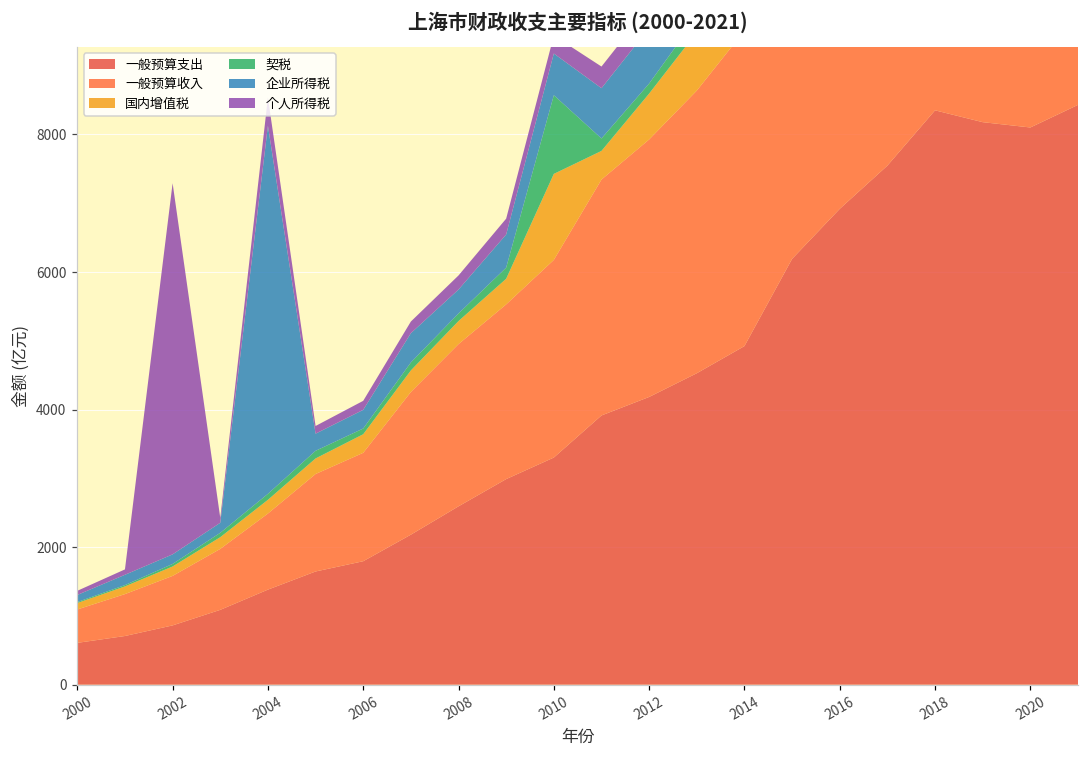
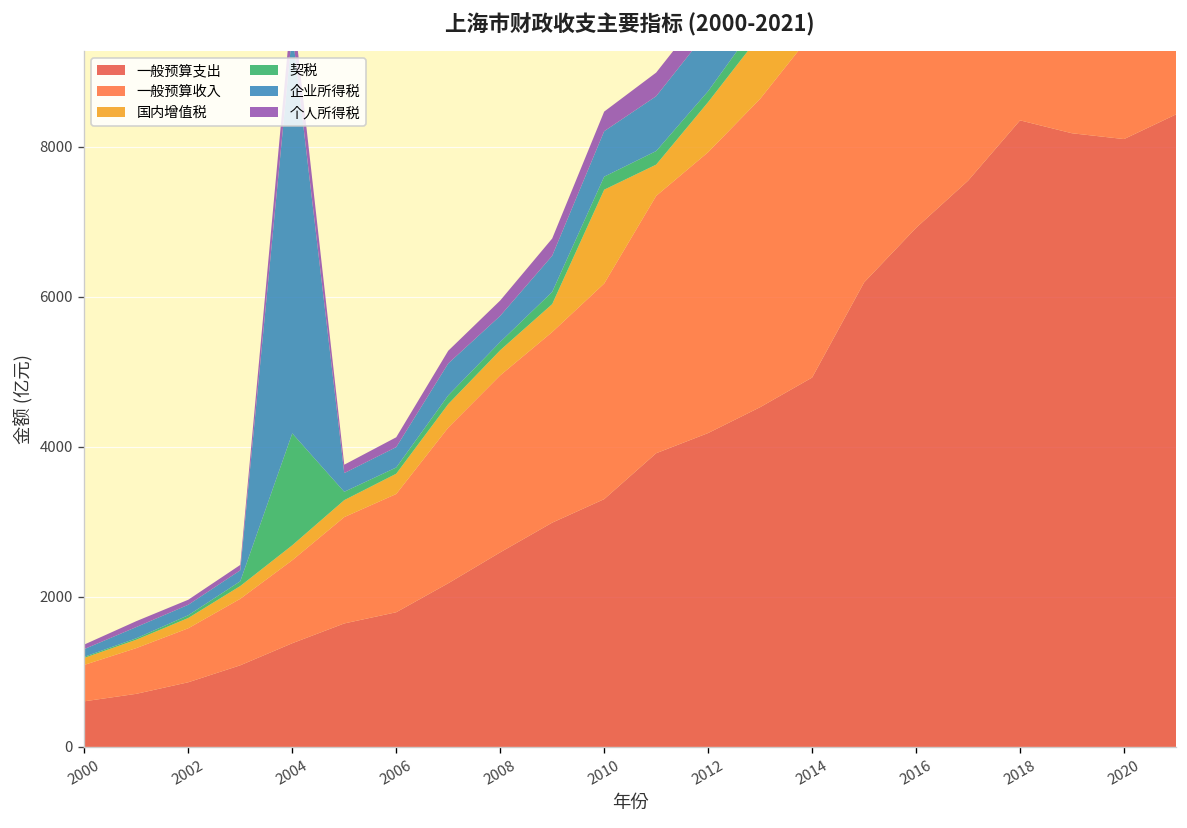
  {
    "国内增值税": {
      "2004": 200,
      "2006": 300,
      "2008": 300,
      "2010": 1300,
      "2012": 700
    },
    "契税": {
-     "2004": 100,
+     "2004": 1500,
      "2006": 100,
      "2008": 100,
-     "2010": 1100,
+     "2010": 200,
      "2012": 100
    },
    "企业所得税": {
      "2000": 100,
      "2002": 100,
      "2006": 300,
      "2008": 300,
      "2010": 600
    },
    "个人所得税": {
      "2000": 100,
-     "2002": 5400,
+     "2002": 100,
      "2006": 100,
      "2008": 200
    }
  }
